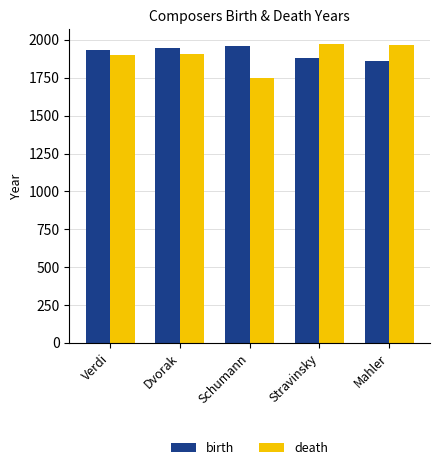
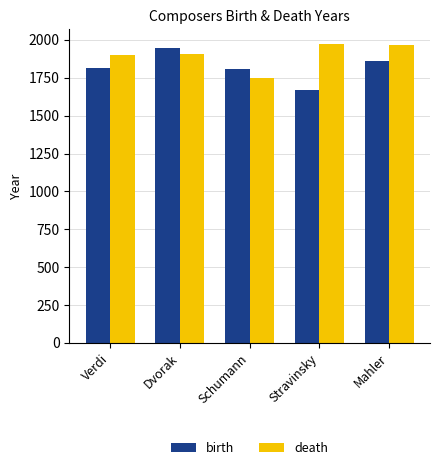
  {
    "birth": {
-     "Verdi": 1930,
+     "Verdi": 1810,
      "Dvorak": 1950,
-     "Schumann": 1960,
-     "Stravinsky": 1880,
+     "Schumann": 1810,
+     "Stravinsky": 1670,
      "Mahler": 1860
    },
    "death": {
      "Verdi": 1900,
      "Dvorak": 1900,
      "Schumann": 1750,
      "Stravinsky": 1970,
      "Mahler": 1960
    }
  }
